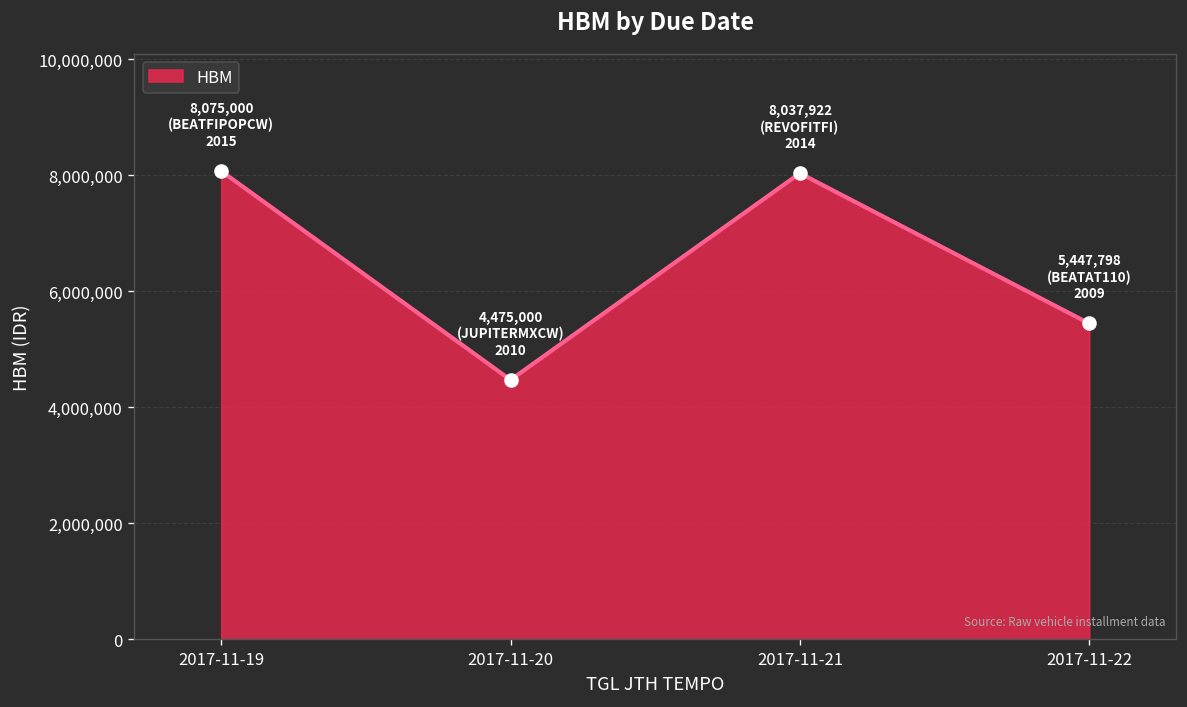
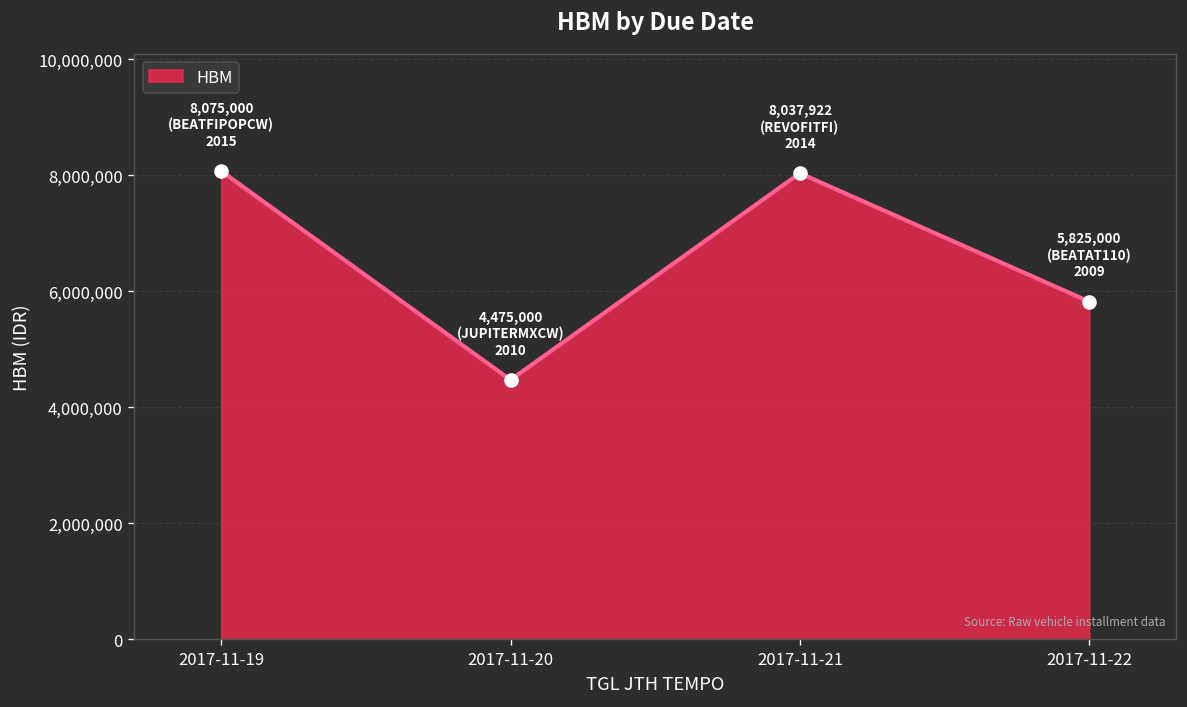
  {
    "2017-11-19": "8,075,000",
    "2017-11-20": "4,475,000",
    "2017-11-21": "8,037,922",
-   "2017-11-22": "5,447,798"
+   "2017-11-22": "5,825,000"
  }
